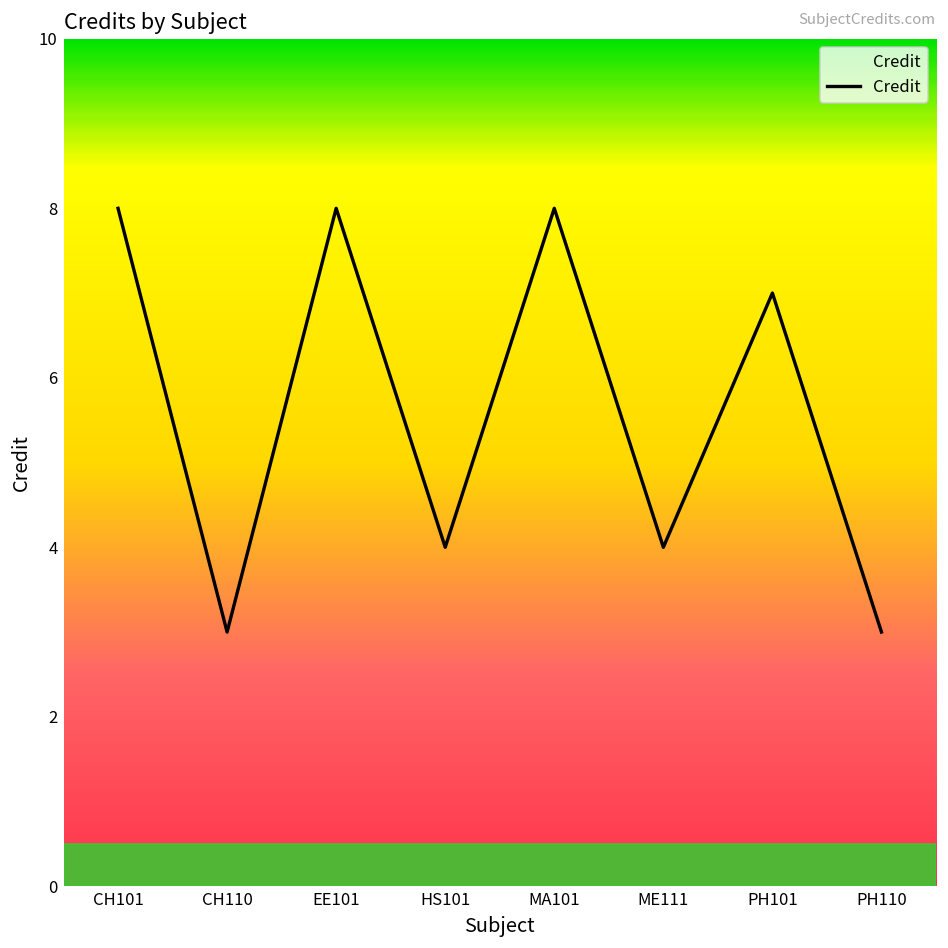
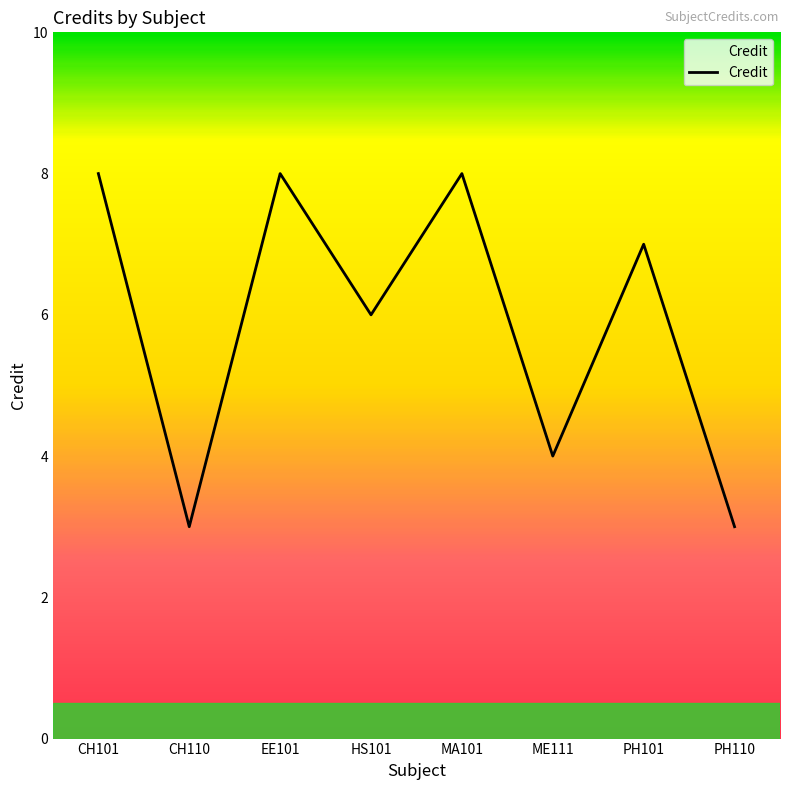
  {
    "CH101": 8,
    "CH110": 3,
    "EE101": 8,
-   "HS101": 4,
+   "HS101": 6,
    "MA101": 8,
    "ME111": 4,
    "PH101": 7,
    "PH110": 3
  }
